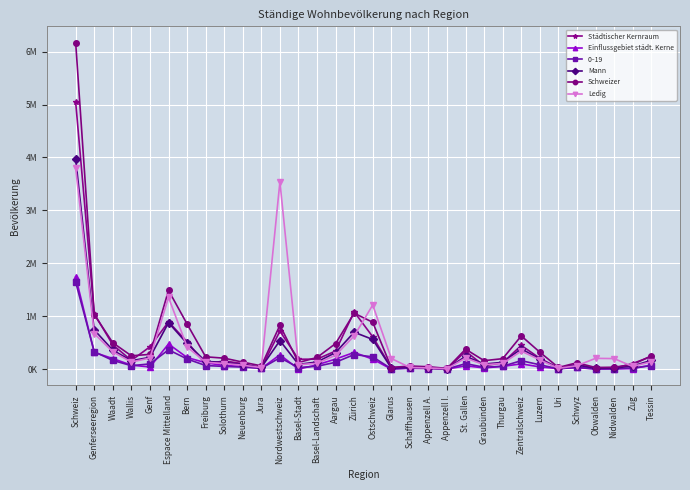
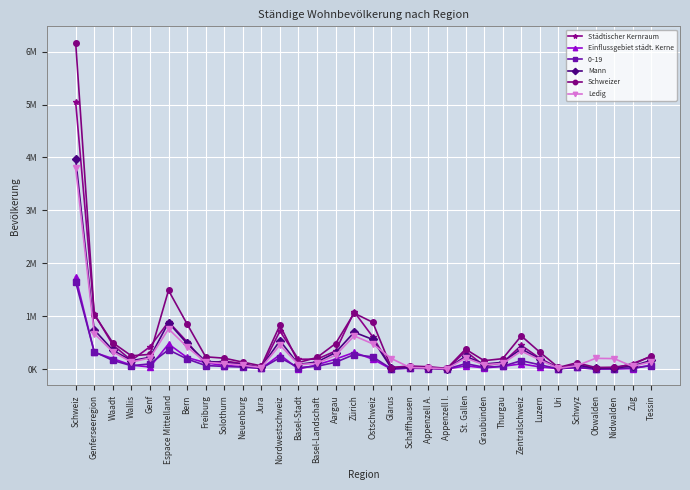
  {
    "Ledig": {
      "Schweiz": 3800000,
      "Genferseeregion": 700000,
-     "Espace Mittelland": 1400000,
+     "Espace Mittelland": 800000,
      "Bern": 400000,
-     "Nordwestschweiz": 3500000,
+     "Nordwestschweiz": 500000,
      "Aargau": 300000,
      "Zürich": 600000,
-     "Ostschweiz": 1200000,
+     "Ostschweiz": 500000,
      "Glarus": 200000,
      "Obwalden": 200000,
      "Nidwalden": 200000
    }
  }
